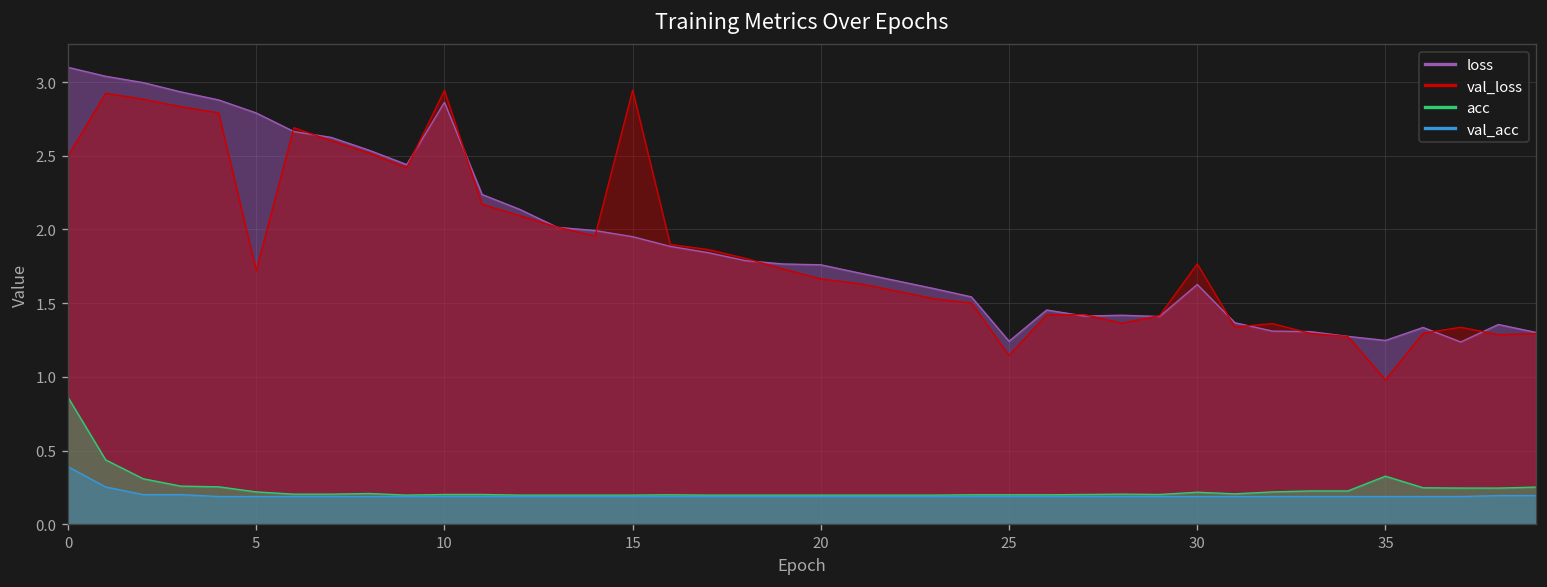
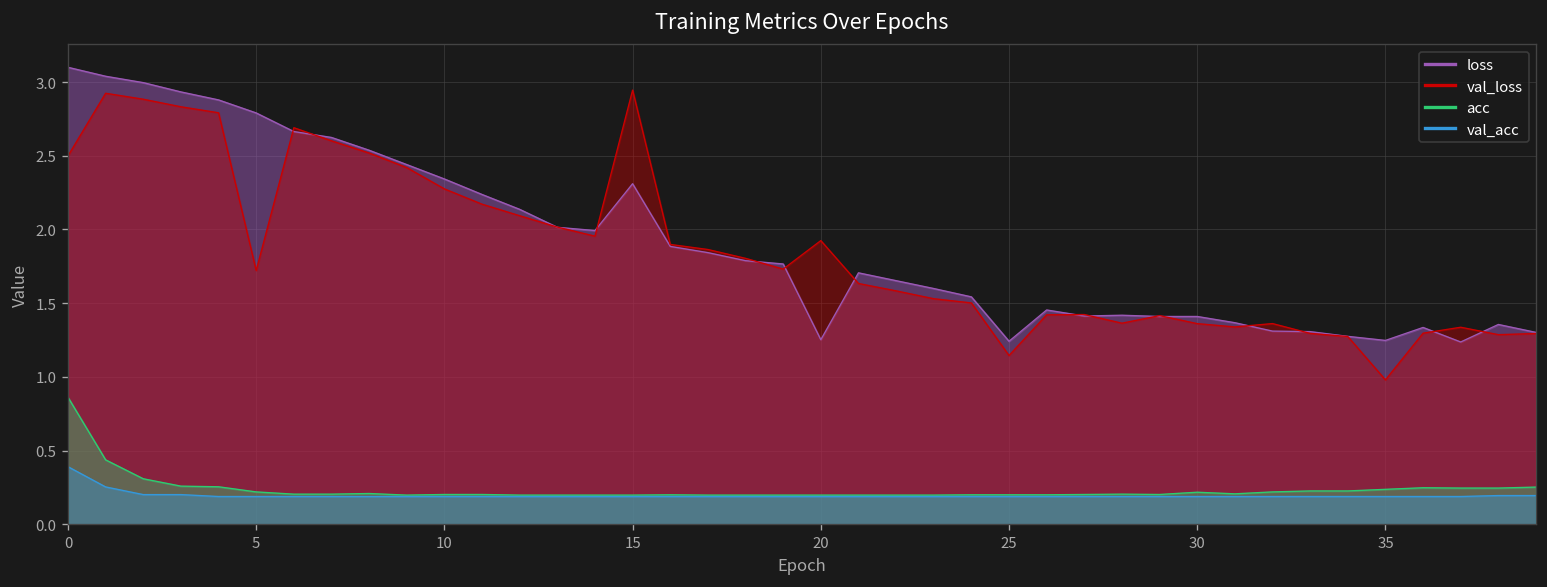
  {
    "loss": {
      "0": 3.10,
      "5": 2.79,
-     "10": 2.86,
-     "15": 1.95,
-     "20": 1.76,
+     "10": 2.34,
+     "15": 2.31,
+     "20": 1.25,
      "25": 1.24,
-     "30": 1.63,
+     "30": 1.41,
      "35": 1.25
    },
    "val_loss": {
      "0": 2.50,
      "5": 1.72,
-     "10": 2.94,
+     "10": 2.28,
      "15": 2.95,
-     "20": 1.66,
+     "20": 1.92,
      "25": 1.14,
-     "30": 1.77,
+     "30": 1.36,
      "35": 0.98
    },
    "acc": {
      "0": 0.86,
      "5": 0.22,
      "30": 0.22,
-     "35": 0.33
+     "35": 0.24
    },
    "val_acc": {
      "0": 0.39,
      "5": 0.19,
      "30": 0.19,
      "35": 0.19
    }
  }
